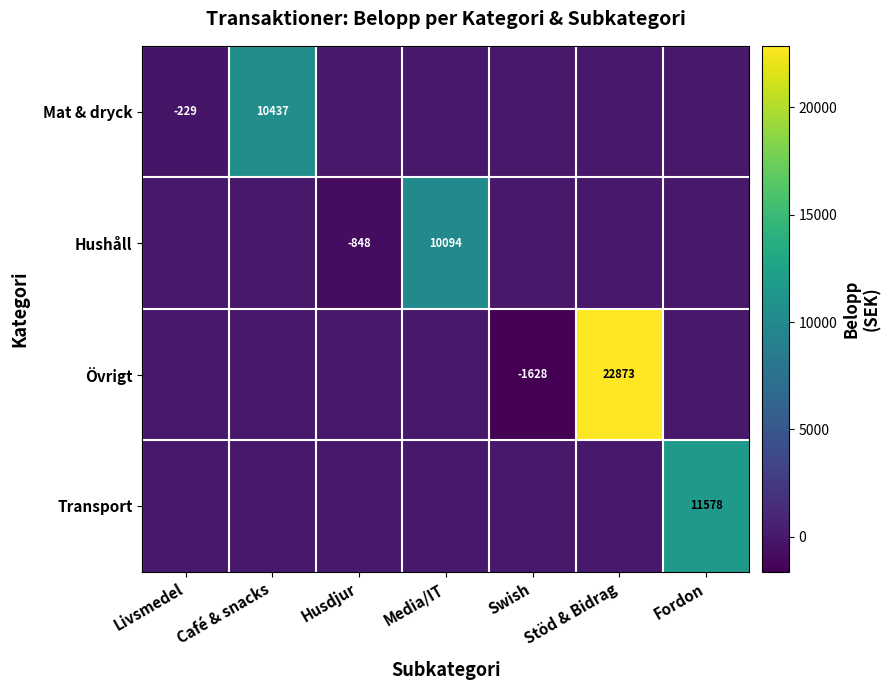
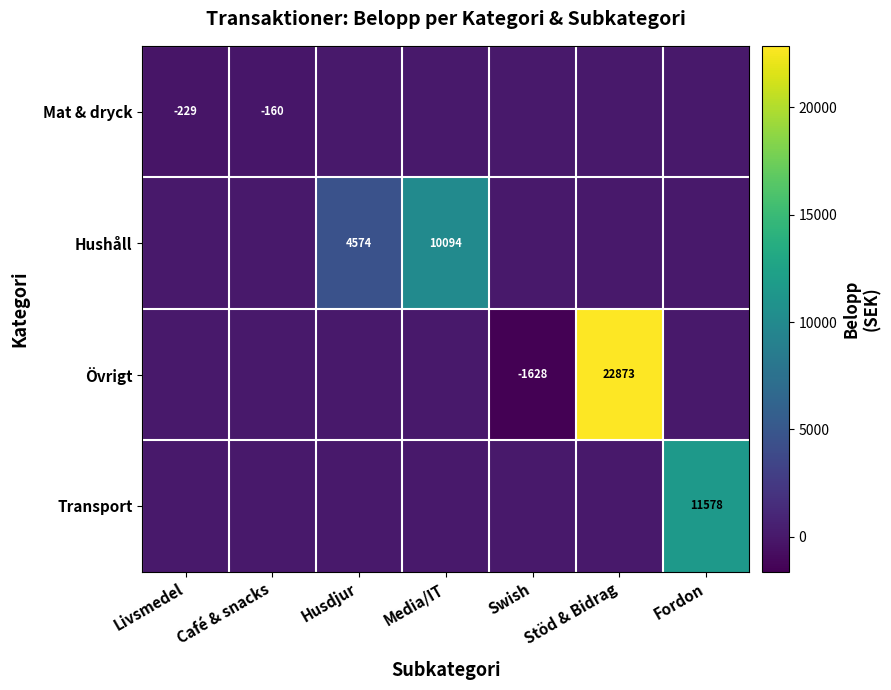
  {
    "Mat & dryck": {
      "Livsmedel": -229,
-     "Café & snacks": 10437
+     "Café & snacks": -160
    },
    "Hushåll": {
-     "Husdjur": -848,
+     "Husdjur": 4574,
      "Media/IT": 10094
    },
    "Övrigt": {
      "Swish": -1628,
      "Stöd & Bidrag": 22873
    },
    "Transport": {
      "Fordon": 11578
    }
  }
